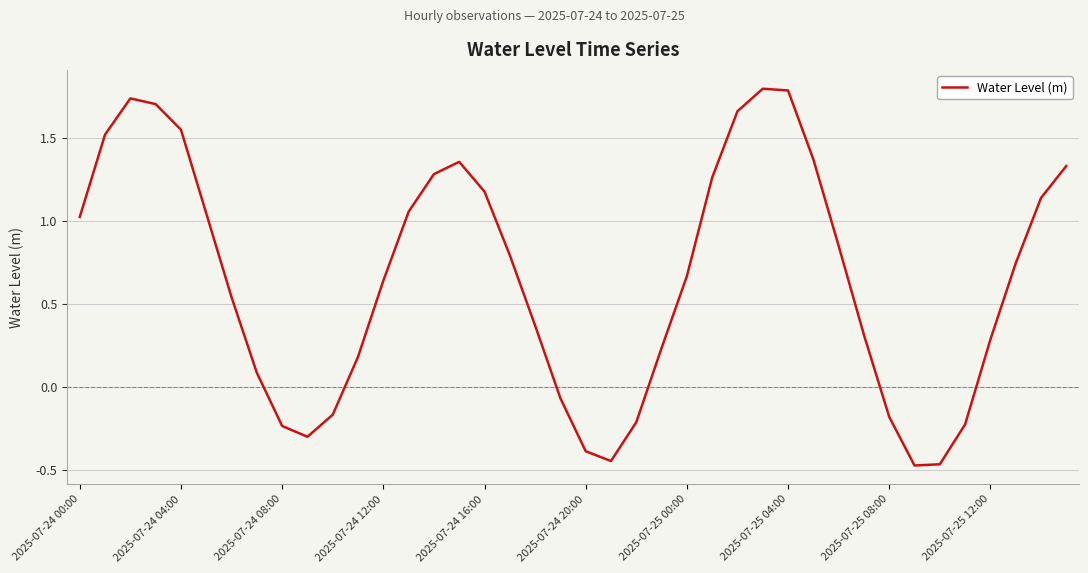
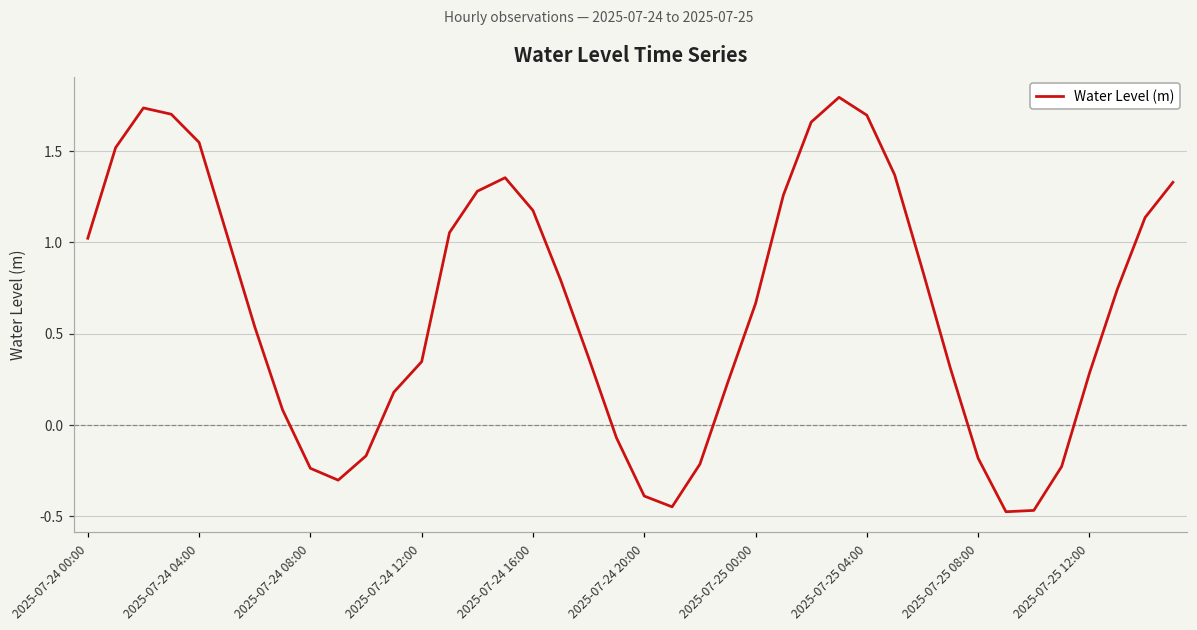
  {
    "2025-07-24 00:00": 1.02,
    "2025-07-24 04:00": 1.55,
    "2025-07-24 08:00": -0.24,
-   "2025-07-24 12:00": 0.64,
+   "2025-07-24 12:00": 0.35,
    "2025-07-24 16:00": 1.17,
    "2025-07-24 20:00": -0.39,
    "2025-07-25 00:00": 0.67,
-   "2025-07-25 04:00": 1.78,
+   "2025-07-25 04:00": 1.70,
    "2025-07-25 08:00": -0.18,
    "2025-07-25 12:00": 0.28
  }
